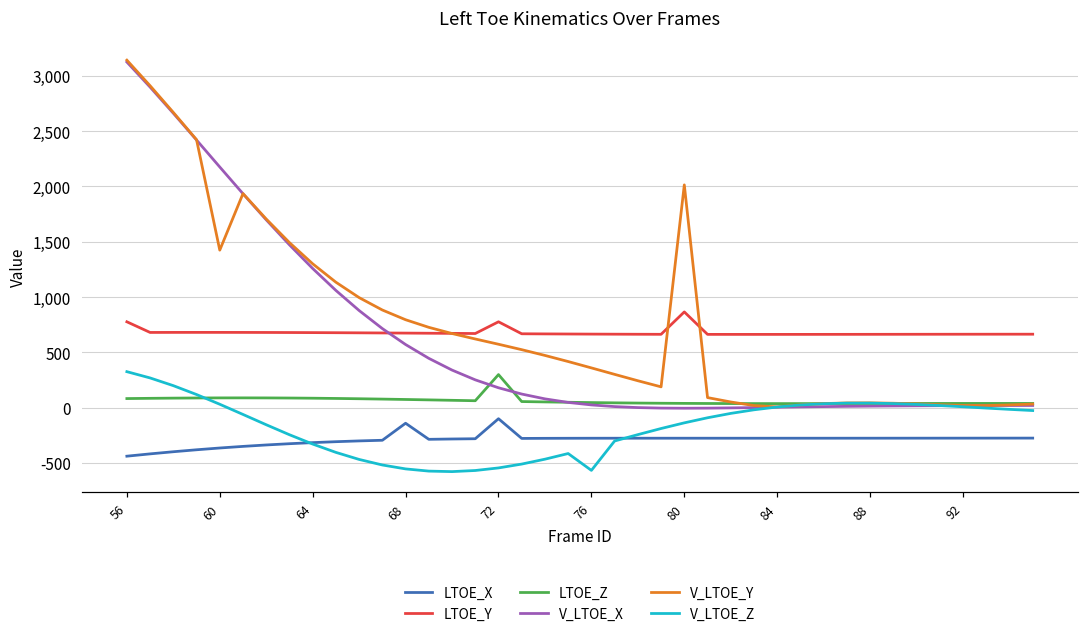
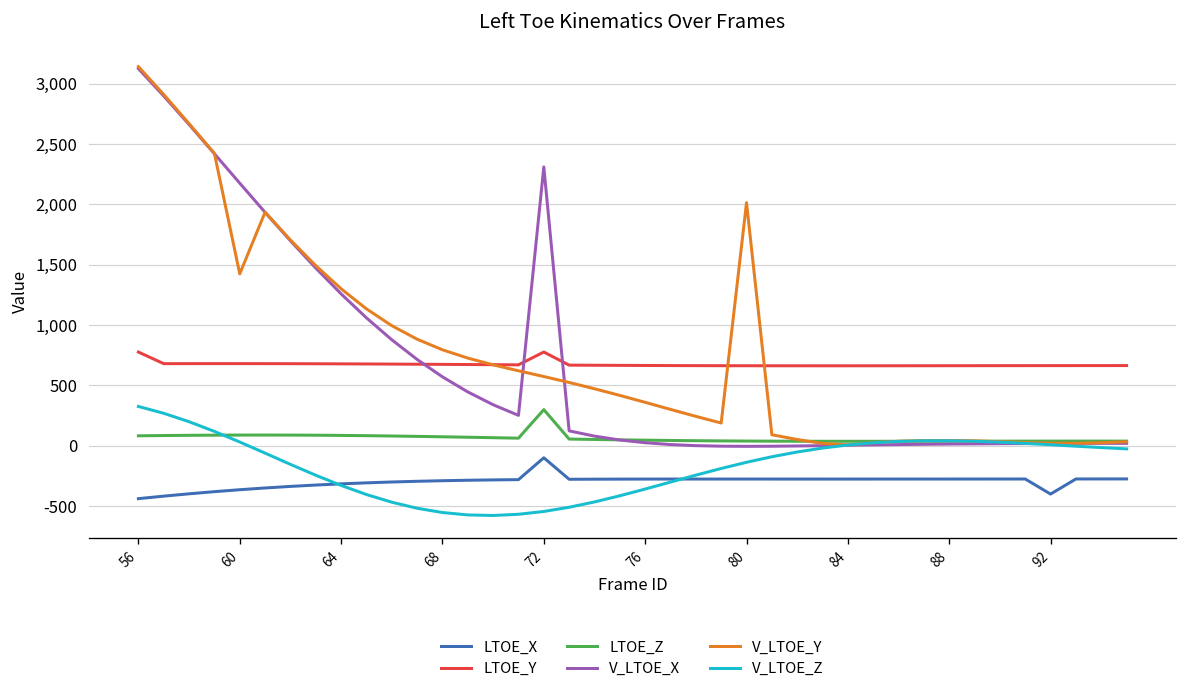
  {
    "LTOE_X": {
      "56": "-440",
      "60": "-360",
-     "68": "-140",
+     "68": "-290",
      "72": "-100",
      "76": "-280",
      "80": "-280",
      "84": "-280",
      "88": "-280",
-     "92": "-280"
+     "92": "-400"
    },
    "LTOE_Y": {
      "56": "780",
      "60": "680",
      "64": "680",
      "68": "670",
      "72": "780",
      "76": "670",
-     "80": "870",
+     "80": "660",
      "84": "660",
      "88": "660",
      "92": "660"
    },
    "LTOE_Z": {
      "56": "80",
      "60": "90",
      "64": "90",
      "68": "70",
      "72": "300",
      "80": "40",
      "84": "40"
    },
    "V_LTOE_X": {
      "60": "2,180",
      "64": "1,260",
      "68": "570",
-     "72": "180",
+     "72": "2,310",
      "80": "0"
    },
    "V_LTOE_Y": {
      "60": "1,420",
      "64": "1,300",
      "68": "800",
      "72": "570",
      "76": "360",
      "80": "2,010"
    },
    "V_LTOE_Z": {
      "56": "330",
      "60": "30",
      "68": "-550",
      "72": "-540",
-     "76": "-570",
+     "76": "-360",
      "80": "-140"
    }
  }
